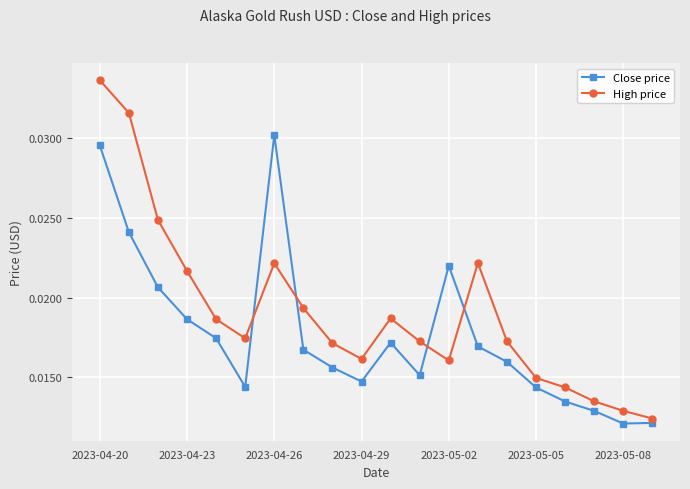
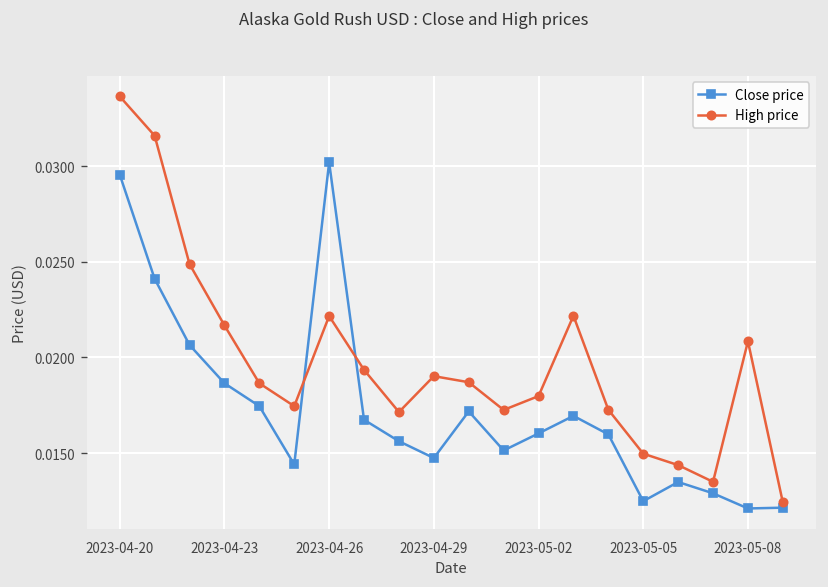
  {
    "Close price": {
      "2023-04-20": 0.0296,
      "2023-04-23": 0.0187,
      "2023-04-26": 0.0302,
      "2023-04-29": 0.0147,
-     "2023-05-02": 0.0220,
-     "2023-05-05": 0.0144,
+     "2023-05-02": 0.0160,
+     "2023-05-05": 0.0125,
      "2023-05-08": 0.0121
    },
    "High price": {
      "2023-04-20": 0.0336,
      "2023-04-23": 0.0217,
      "2023-04-26": 0.0222,
-     "2023-04-29": 0.0162,
-     "2023-05-02": 0.0161,
+     "2023-04-29": 0.0190,
+     "2023-05-02": 0.0180,
      "2023-05-05": 0.0150,
-     "2023-05-08": 0.0129
+     "2023-05-08": 0.0208
    }
  }
